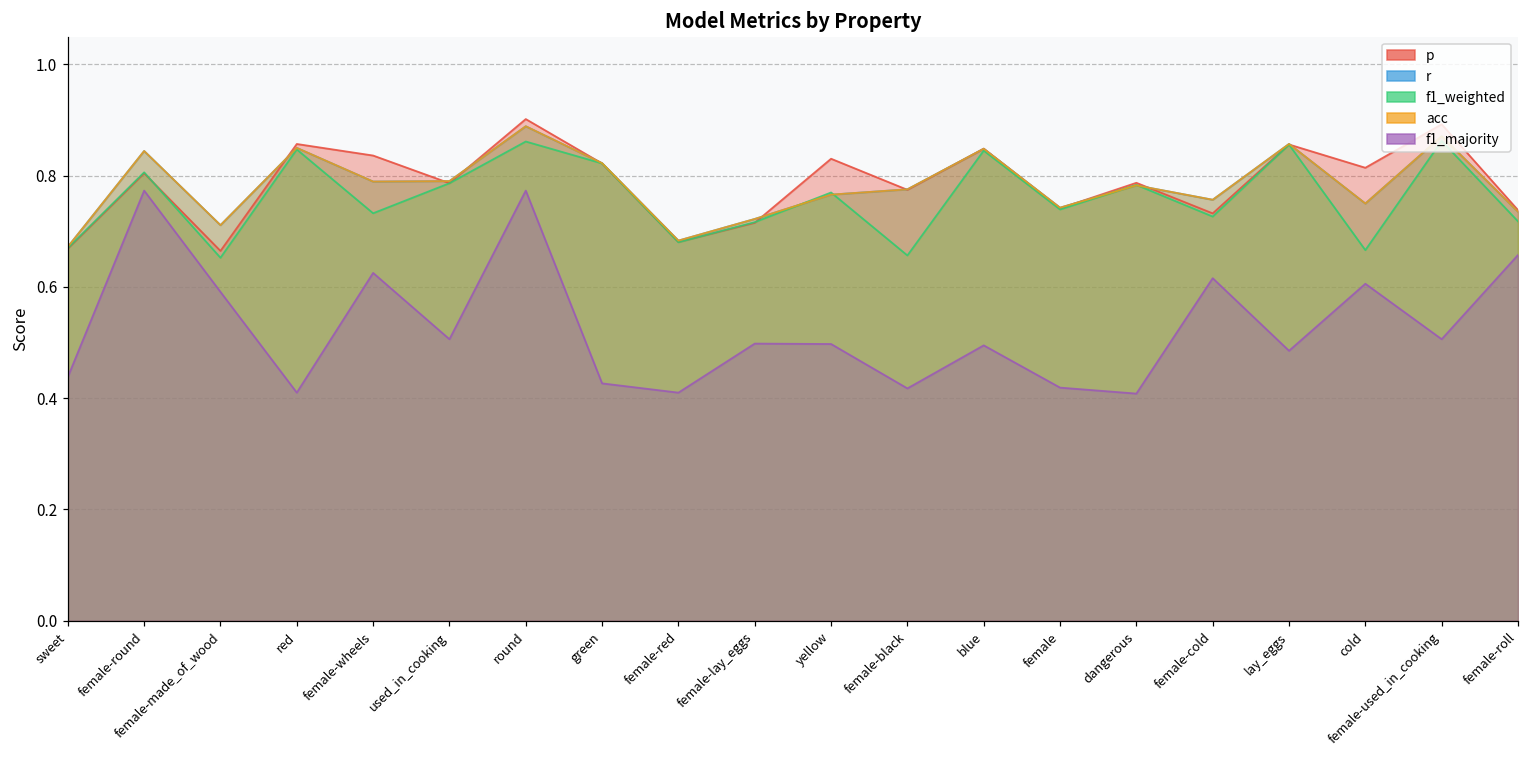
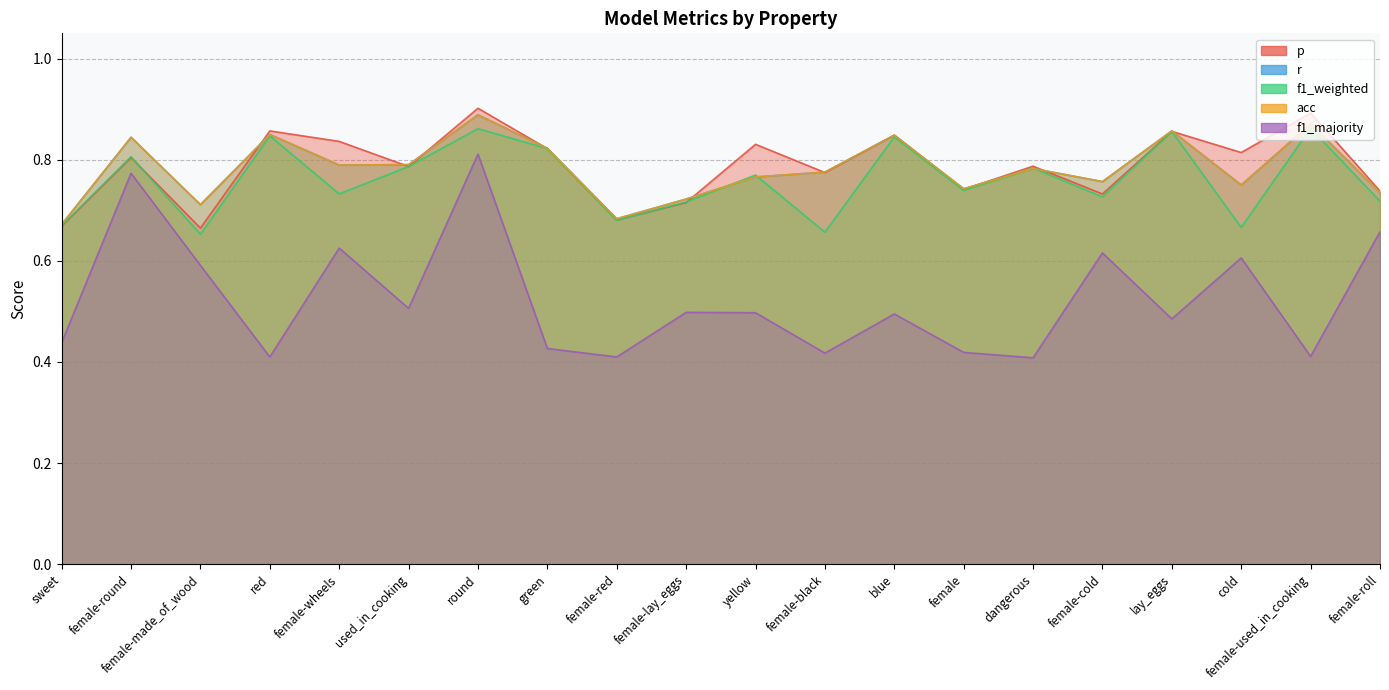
  {
    "f1_weighted": {
      "female-made_of_wood": 0.65,
      "female-wheels": 0.73,
      "round": 0.86,
      "female-black": 0.66,
      "female-cold": 0.73,
      "cold": 0.67,
      "female-roll": 0.72
    },
    "f1_majority": {
      "sweet": 0.44,
      "female-round": 0.77,
      "female-made_of_wood": 0.59,
      "red": 0.41,
      "female-wheels": 0.63,
      "used_in_cooking": 0.51,
-     "round": 0.77,
+     "round": 0.81,
      "green": 0.43,
      "female-red": 0.41,
      "female-lay_eggs": 0.50,
      "yellow": 0.50,
      "female-black": 0.42,
      "blue": 0.49,
      "female": 0.42,
      "dangerous": 0.41,
      "female-cold": 0.62,
      "lay_eggs": 0.49,
      "cold": 0.61,
-     "female-used_in_cooking": 0.51,
+     "female-used_in_cooking": 0.41,
      "female-roll": 0.66
    }
  }
